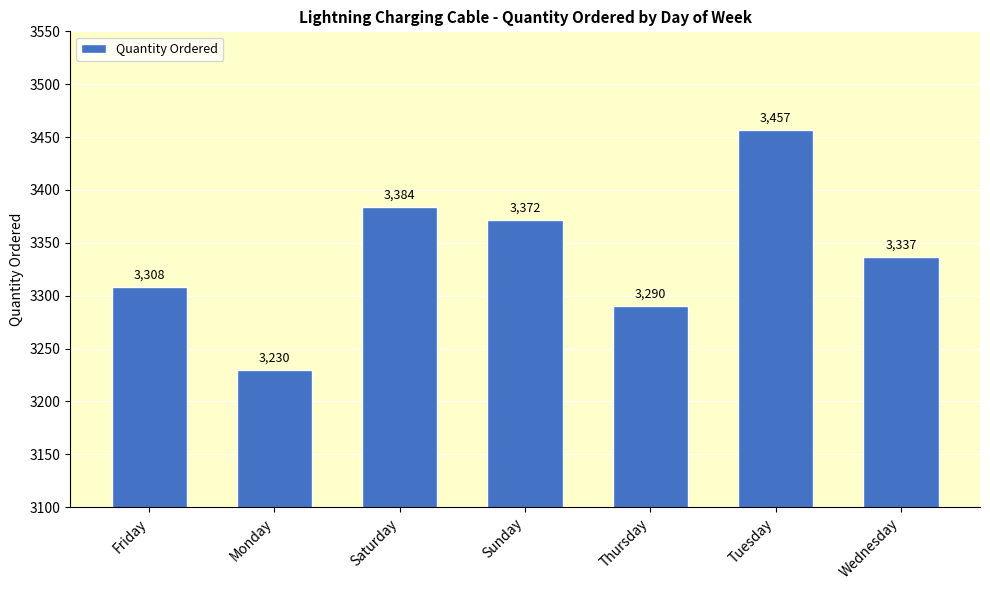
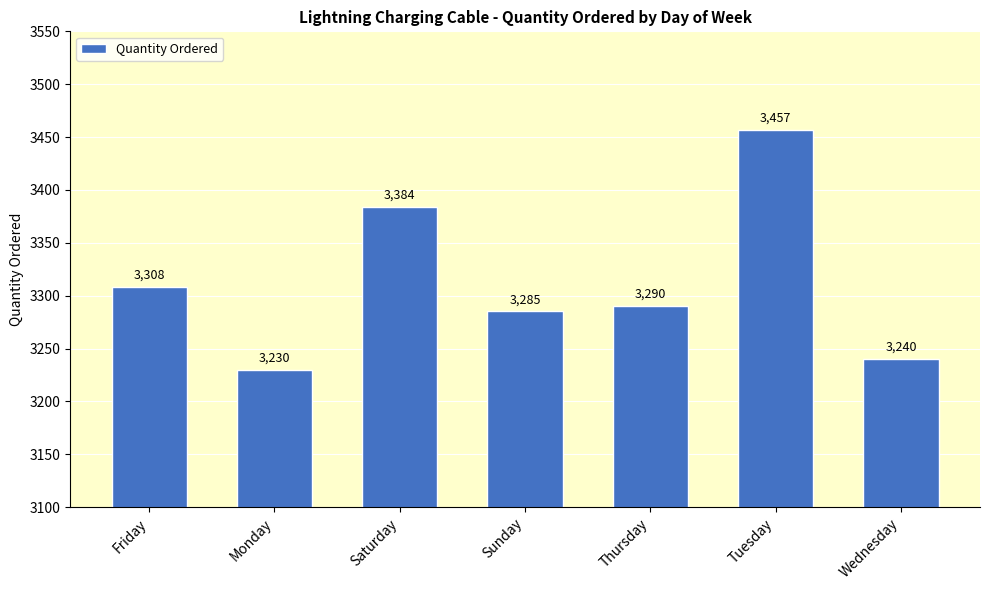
  {
    "Friday": "3,308",
    "Monday": "3,230",
    "Saturday": "3,384",
-   "Sunday": "3,372",
+   "Sunday": "3,285",
    "Thursday": "3,290",
    "Tuesday": "3,457",
-   "Wednesday": "3,337"
+   "Wednesday": "3,240"
  }
